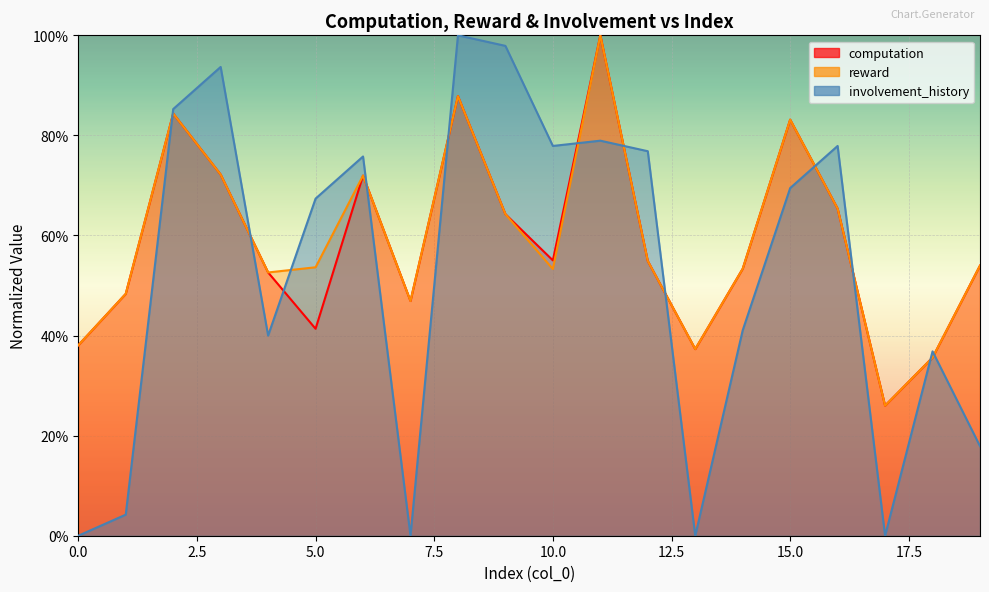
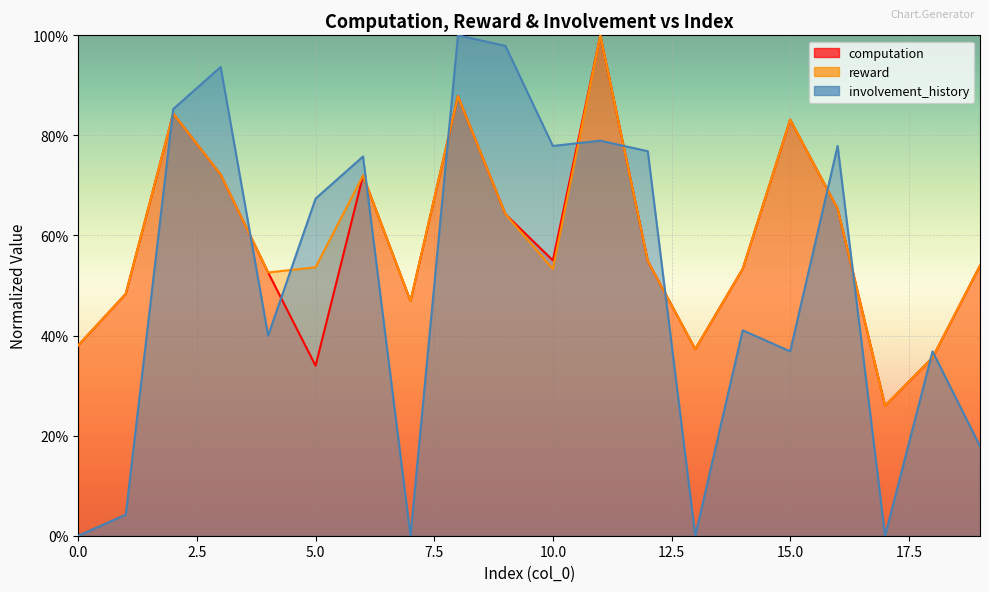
  {
    "computation": {
-     "5.0": "41%",
+     "5.0": "34%",
      "10.0": "55%"
    },
    "reward": {
      "5.0": "54%",
      "10.0": "53%"
    },
    "involvement_history": {
      "0.0": "0%",
      "5.0": "67%",
      "10.0": "78%",
-     "15.0": "69%"
+     "15.0": "37%"
    }
  }
